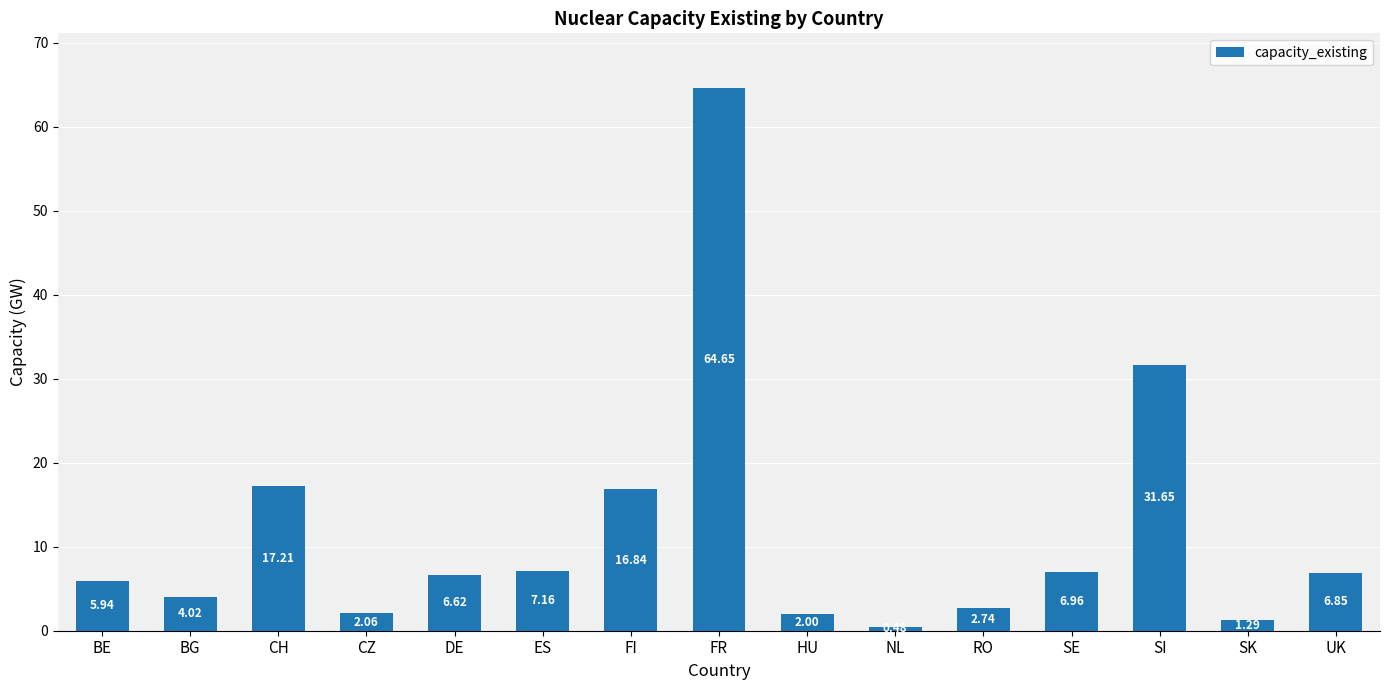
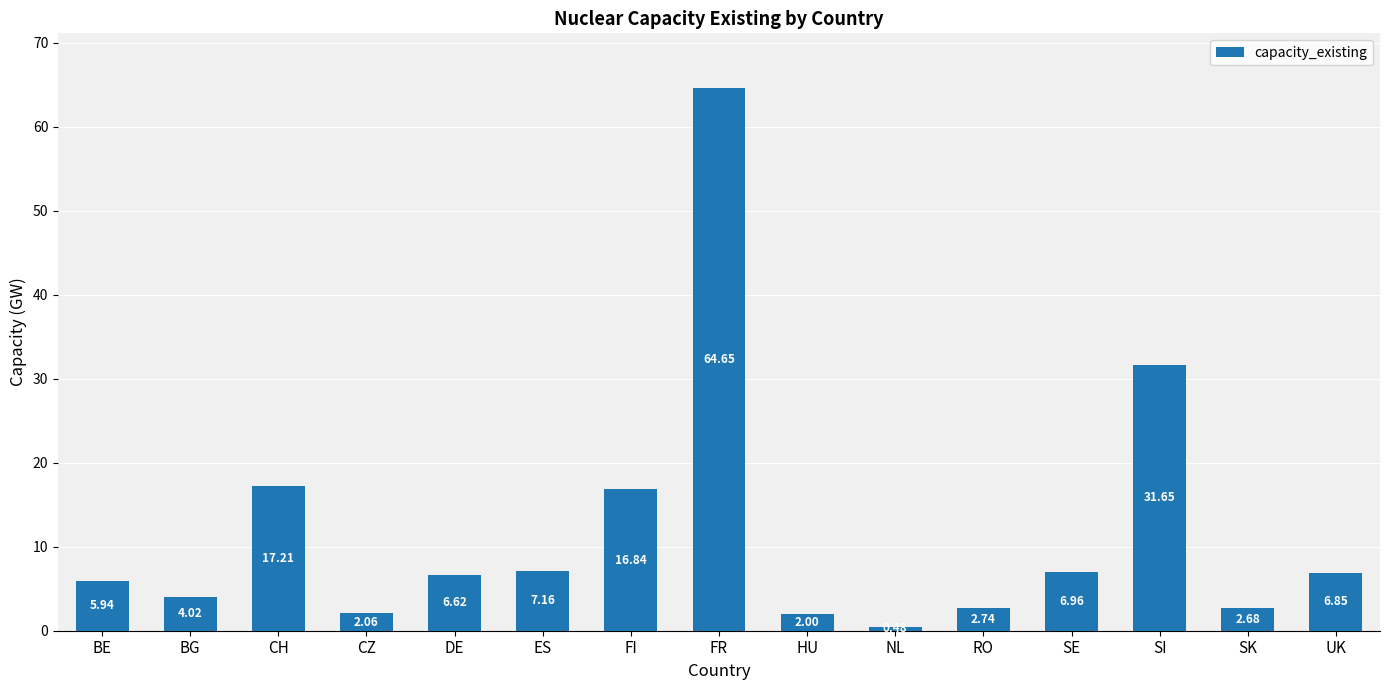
  {
    "BE": 5.94,
    "BG": 4.02,
    "CH": 17.21,
    "CZ": 2.06,
    "DE": 6.62,
    "ES": 7.16,
    "FI": 16.84,
    "FR": 64.65,
    "HU": 2.00,
    "RO": 2.74,
    "SE": 6.96,
    "SI": 31.65,
-   "SK": 1.29,
+   "SK": 2.68,
    "UK": 6.85
  }
